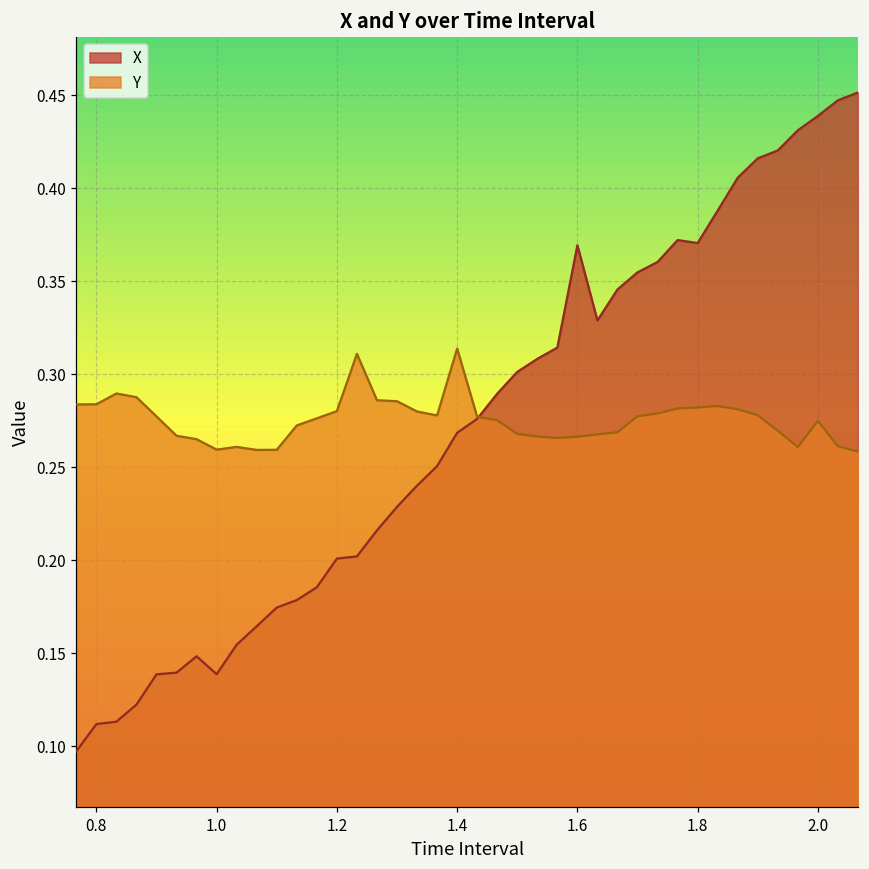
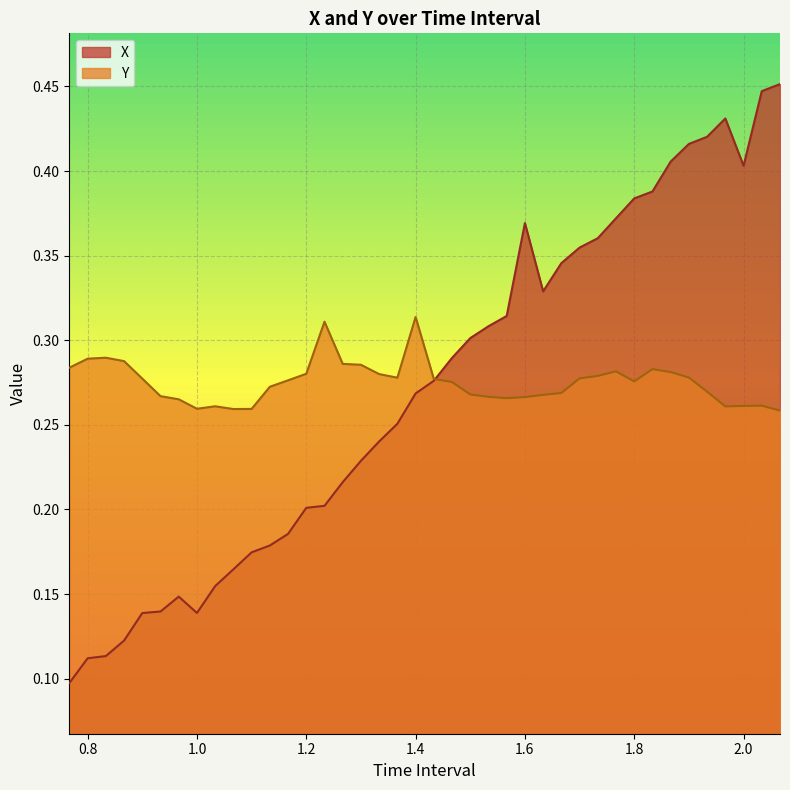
  {
    "X": {
      "0.8": 0.112,
      "1.0": 0.139,
      "1.2": 0.201,
      "1.4": 0.269,
      "1.6": 0.369,
-     "1.8": 0.370,
-     "2.0": 0.439
+     "1.8": 0.384,
+     "2.0": 0.403
    },
    "Y": {
-     "0.8": 0.284,
+     "0.8": 0.289,
      "1.0": 0.259,
      "1.2": 0.280,
      "1.4": 0.314,
      "1.6": 0.266,
-     "1.8": 0.282,
-     "2.0": 0.275
+     "1.8": 0.276,
+     "2.0": 0.261
    }
  }
